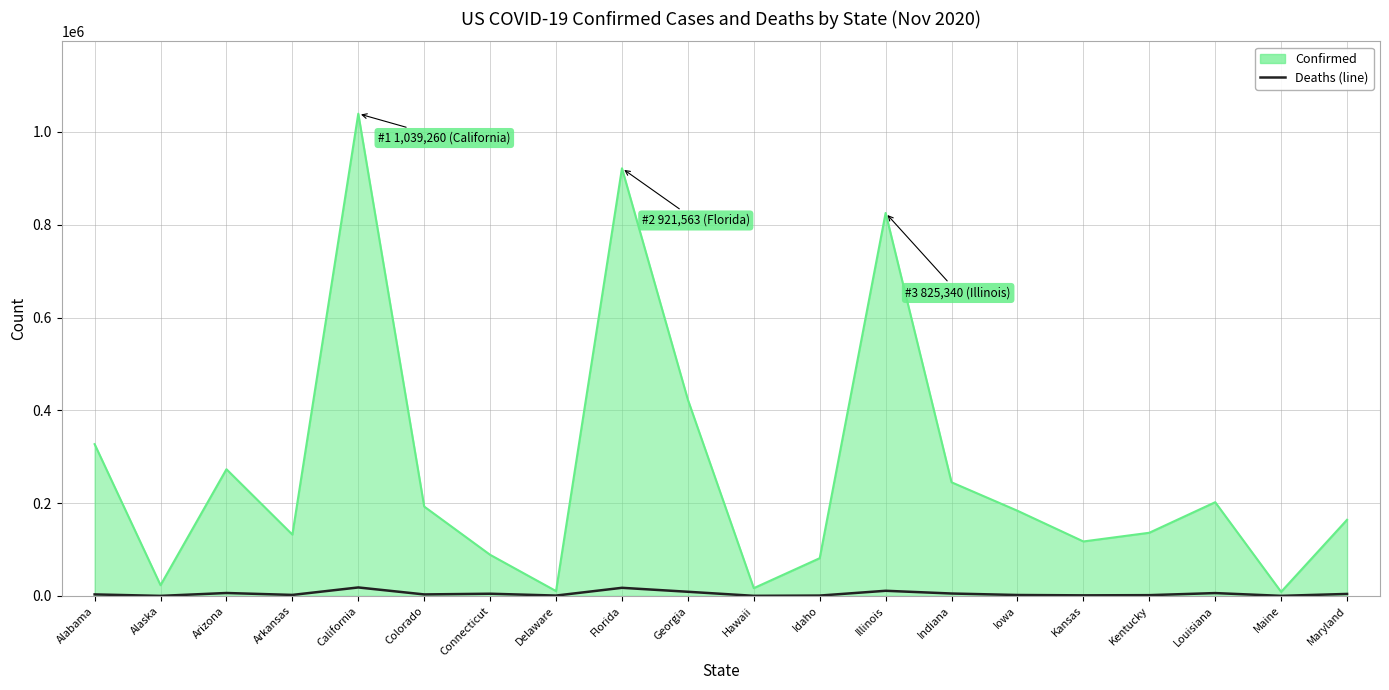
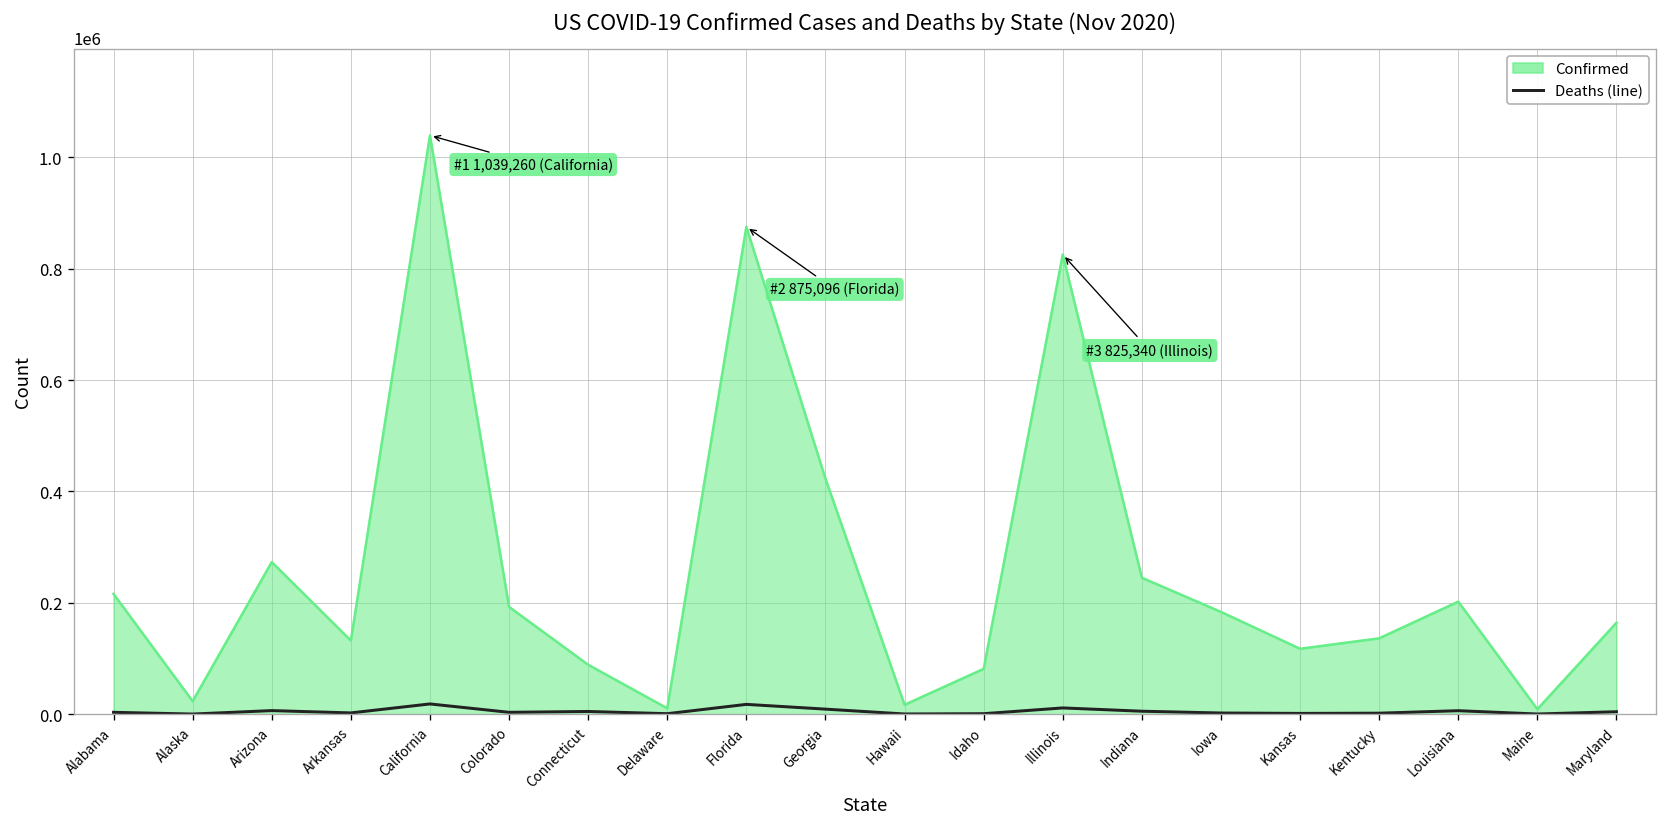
  {
    "Confirmed": {
-     "Alabama": "330000",
-     "Florida": "921,563"
+     "Alabama": "220000",
+     "Florida": "875,096"
    }
  }
